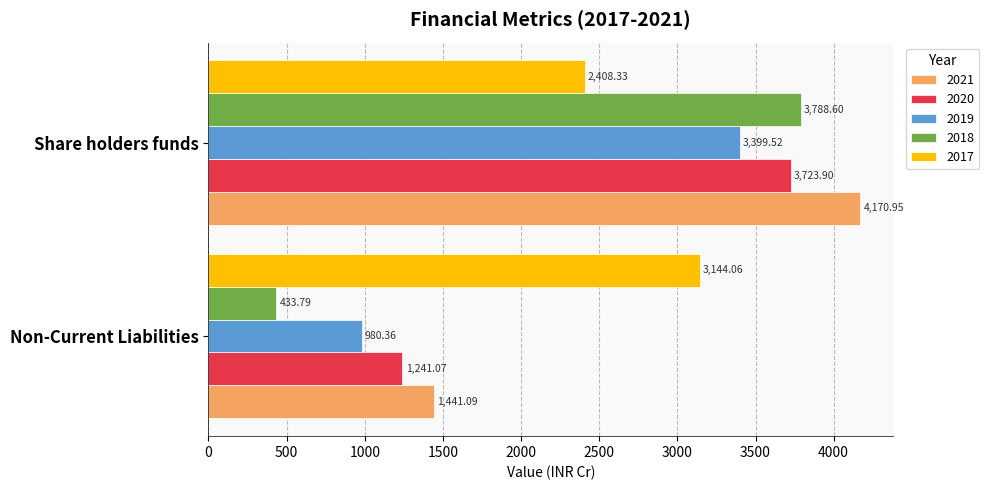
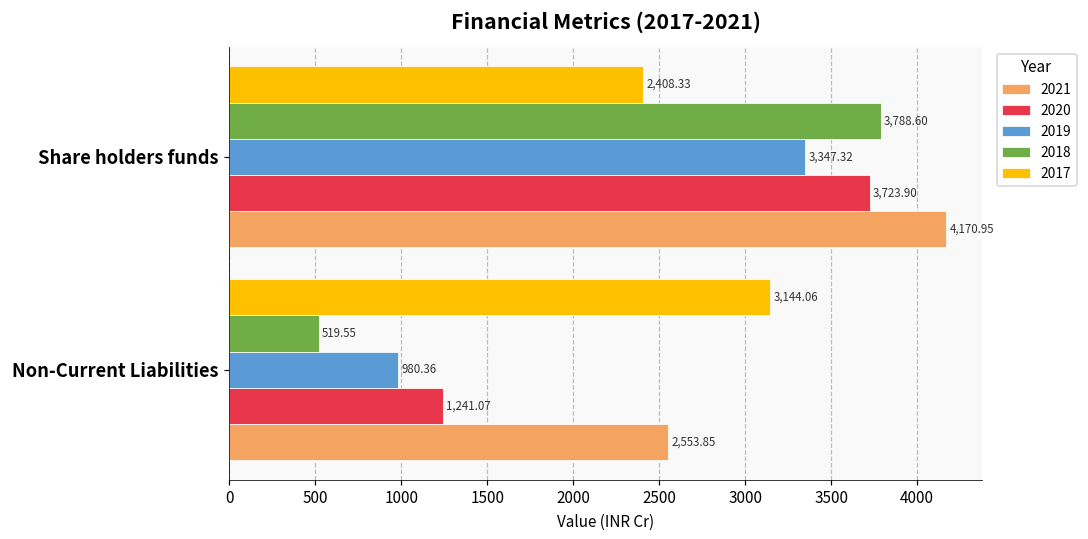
  {
    "2021": {
      "Share holders funds": "4,170.95",
-     "Non-Current Liabilities": "1,441.09"
+     "Non-Current Liabilities": "2,553.85"
    },
    "2020": {
      "Share holders funds": "3,723.90",
      "Non-Current Liabilities": "1,241.07"
    },
    "2019": {
-     "Share holders funds": "3,399.52",
+     "Share holders funds": "3,347.32",
      "Non-Current Liabilities": "980.36"
    },
    "2018": {
      "Share holders funds": "3,788.60",
-     "Non-Current Liabilities": "433.79"
+     "Non-Current Liabilities": "519.55"
    },
    "2017": {
      "Share holders funds": "2,408.33",
      "Non-Current Liabilities": "3,144.06"
    }
  }
